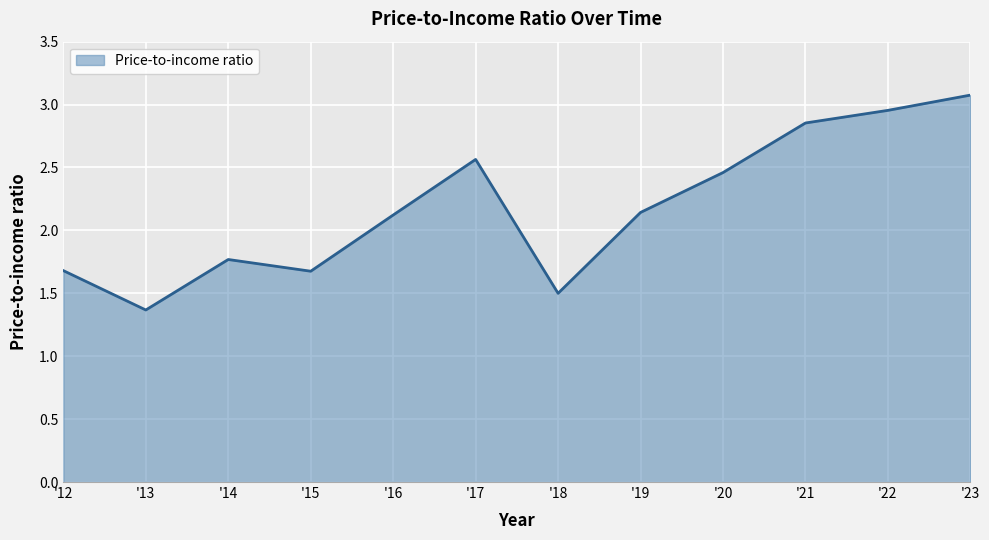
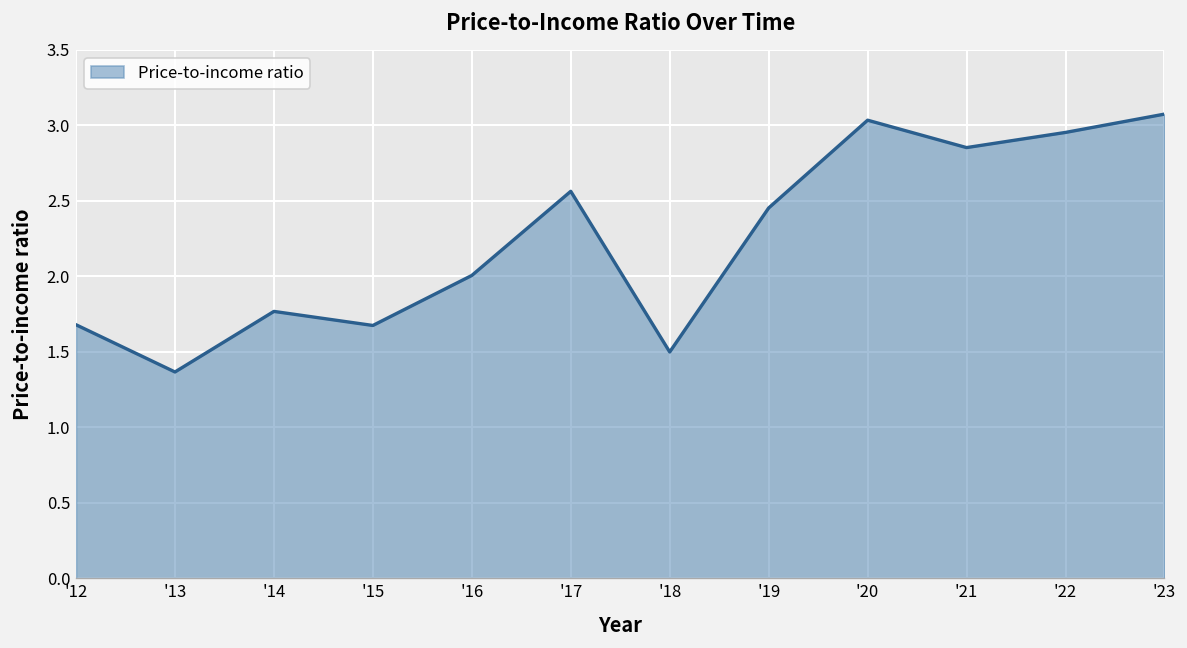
  {
    "'12": 1.68,
    "'13": 1.37,
    "'14": 1.77,
    "'15": 1.68,
-   "'16": 2.12,
+   "'16": 2.01,
    "'17": 2.56,
    "'18": 1.50,
-   "'19": 2.14,
-   "'20": 2.46,
+   "'19": 2.45,
+   "'20": 3.04,
    "'21": 2.85,
    "'22": 2.95,
    "'23": 3.08
  }
